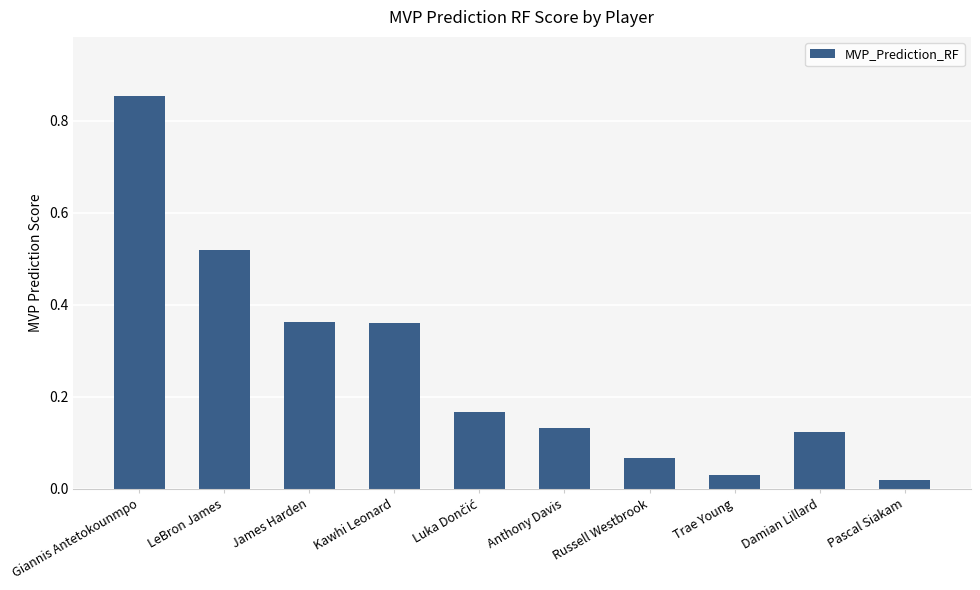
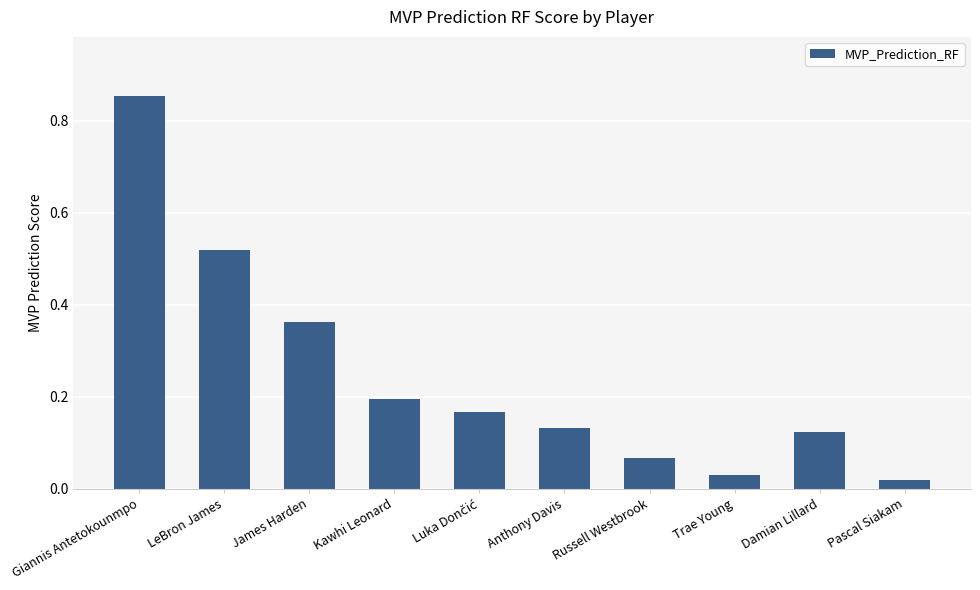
  {
    "Giannis Antetokounmpo": 0.85,
    "LeBron James": 0.52,
    "James Harden": 0.36,
-   "Kawhi Leonard": 0.36,
+   "Kawhi Leonard": 0.19,
    "Luka Dončić": 0.17,
    "Anthony Davis": 0.13,
    "Russell Westbrook": 0.07,
    "Trae Young": 0.03,
    "Damian Lillard": 0.12,
    "Pascal Siakam": 0.02
  }
